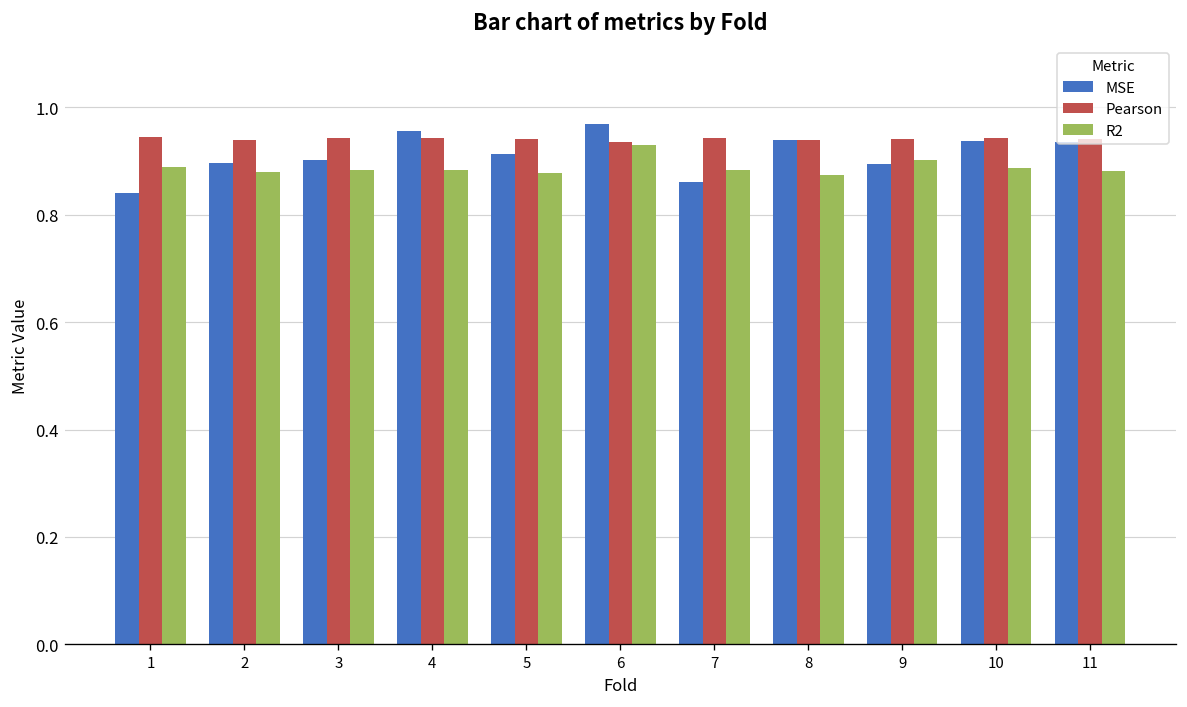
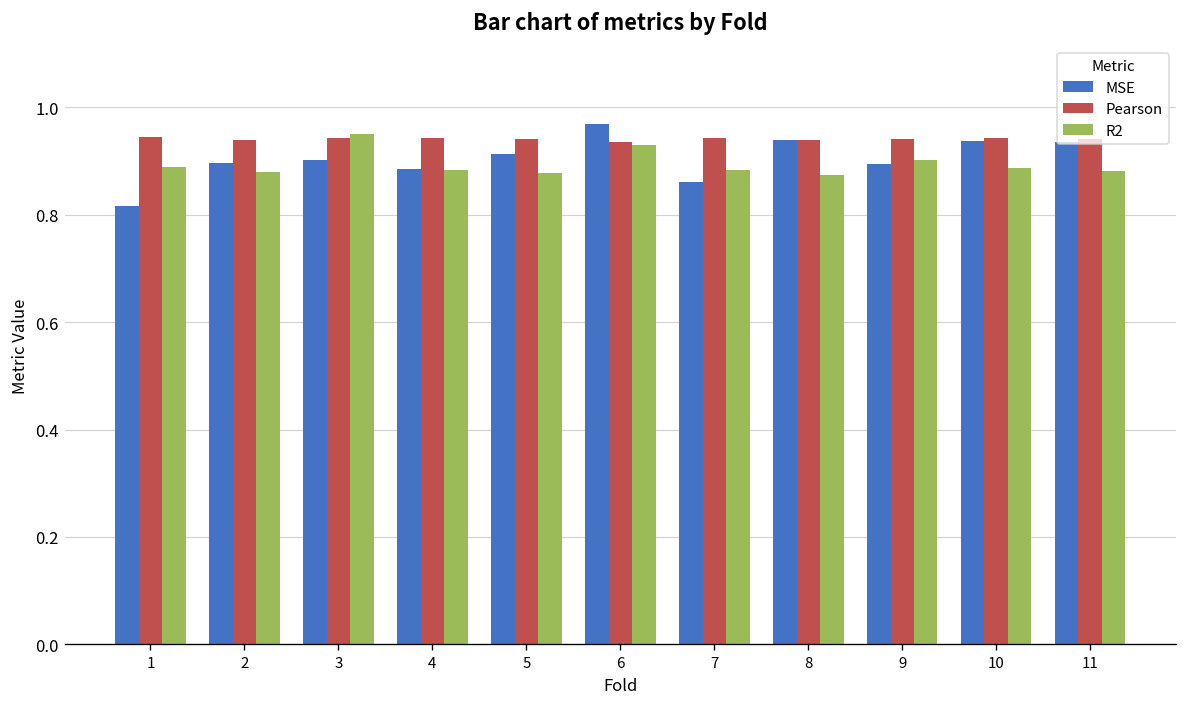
  {
    "MSE": {
-     "1": 0.84,
+     "1": 0.82,
      "2": 0.90,
      "3": 0.90,
-     "4": 0.96,
+     "4": 0.89,
      "5": 0.91,
      "6": 0.97,
      "7": 0.86,
      "8": 0.94,
      "9": 0.90,
      "10": 0.94
    },
    "Pearson": {
      "1": 0.95,
      "2": 0.94,
      "3": 0.94,
      "4": 0.94,
      "5": 0.94,
      "6": 0.94,
      "7": 0.94,
      "8": 0.94,
      "9": 0.94,
      "10": 0.94
    },
    "R2": {
      "1": 0.89,
      "2": 0.88,
-     "3": 0.88,
+     "3": 0.95,
      "4": 0.88,
      "5": 0.88,
      "6": 0.93,
      "7": 0.88,
      "8": 0.87,
      "9": 0.90,
      "10": 0.89,
      "11": 0.88
    }
  }
